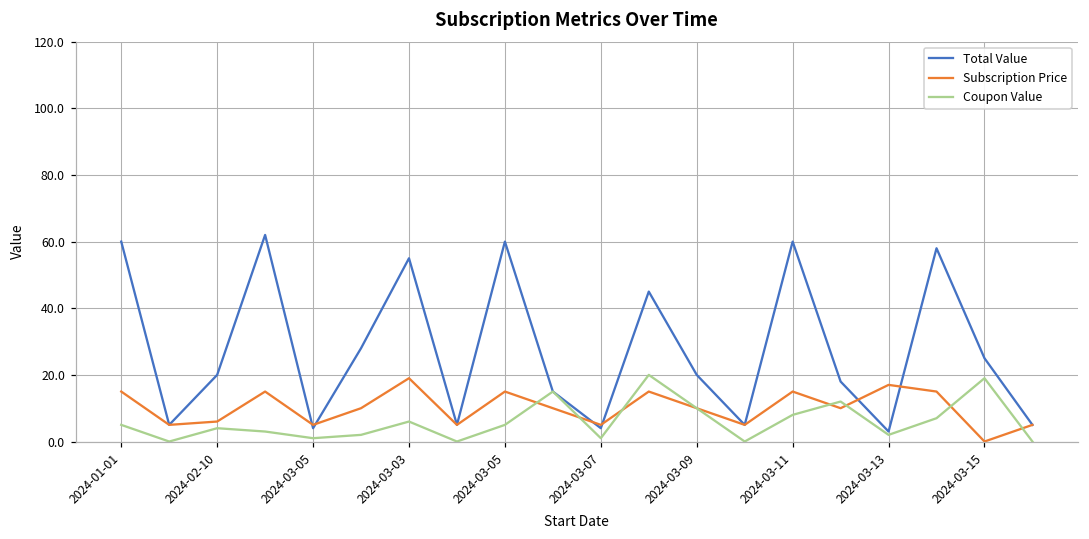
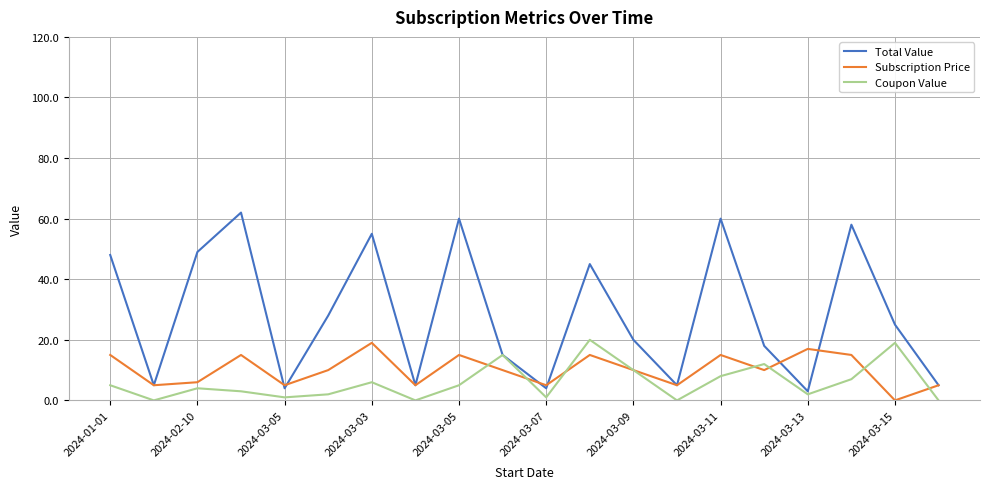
  {
    "Total Value": {
-     "2024-01-01": 60,
-     "2024-02-10": 20,
+     "2024-01-01": 48,
+     "2024-02-10": 49,
      "2024-03-03": 55,
      "2024-03-07": 4,
      "2024-03-09": 20,
      "2024-03-11": 60,
      "2024-03-13": 3,
      "2024-03-15": 25
    },
    "Subscription Price": {
      "2024-01-01": 15,
      "2024-02-10": 6,
      "2024-03-03": 19,
      "2024-03-07": 5,
      "2024-03-11": 15,
      "2024-03-13": 17,
      "2024-03-15": 0
    },
    "Coupon Value": {
      "2024-01-01": 5,
      "2024-02-10": 4,
      "2024-03-03": 6,
      "2024-03-07": 1,
      "2024-03-11": 8,
      "2024-03-13": 2,
      "2024-03-15": 19
    }
  }
